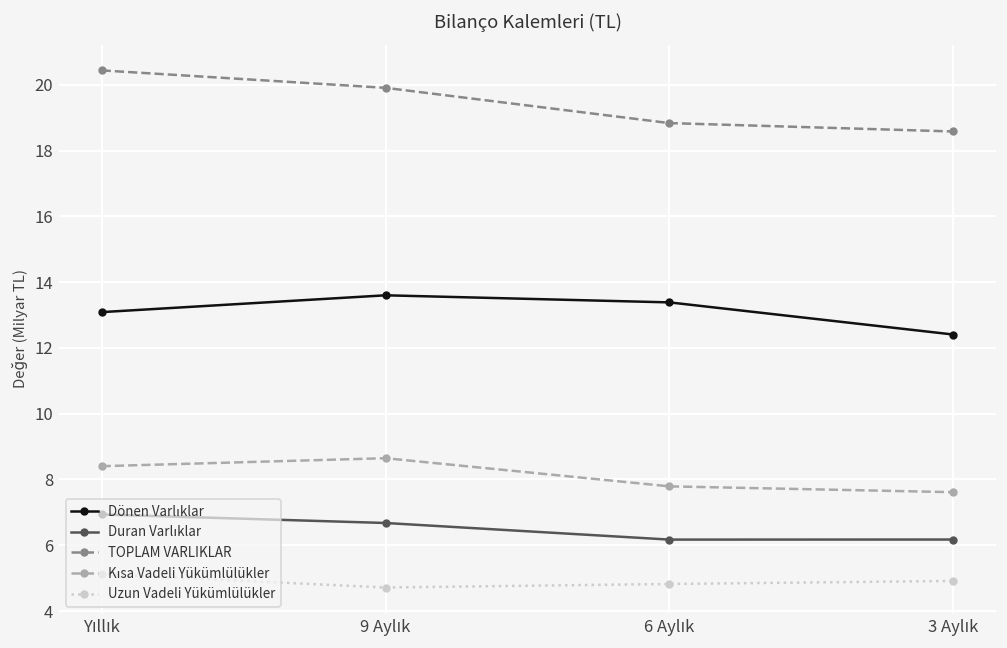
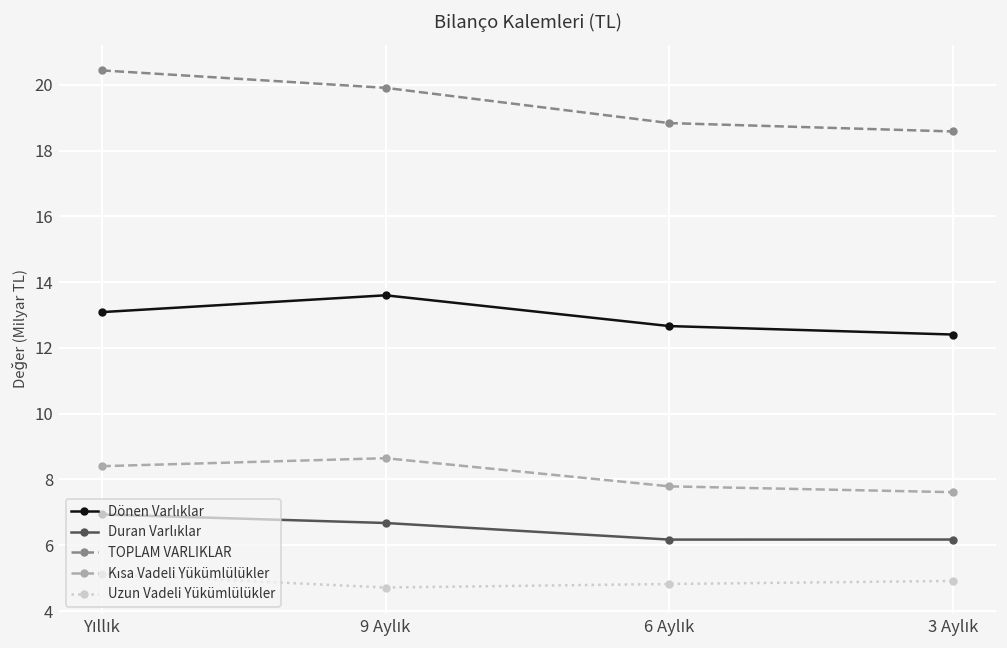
  {
    "Dönen Varlıklar": {
      "Yıllık": 13.1,
      "9 Aylık": 13.6,
-     "6 Aylık": 13.4,
+     "6 Aylık": 12.7,
      "3 Aylık": 12.4
    },
    "Duran Varlıklar": {
      "9 Aylık": 6.7,
      "6 Aylık": 6.2,
      "3 Aylık": 6.2
    }
  }
